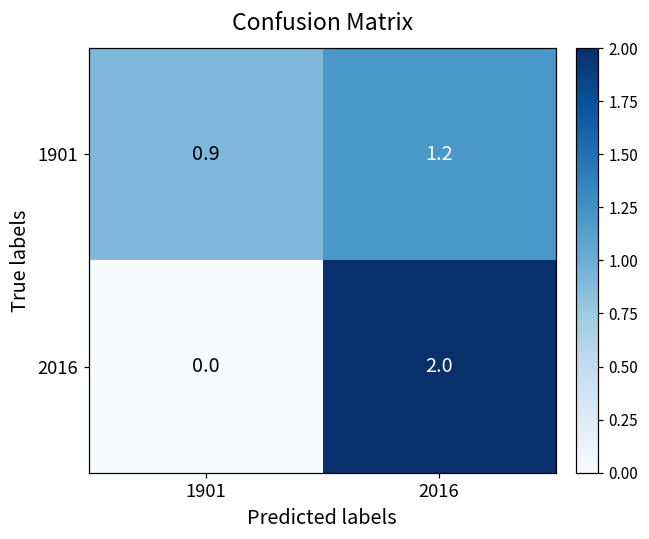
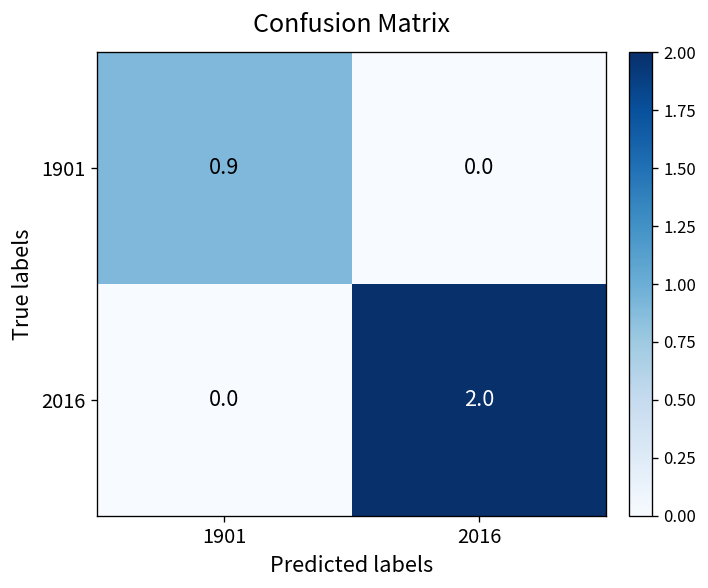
  {
    "1901": {
      "1901": 0.9,
-     "2016": 1.2
+     "2016": 0.0
    },
    "2016": {
      "1901": 0.0,
      "2016": 2.0
    }
  }
